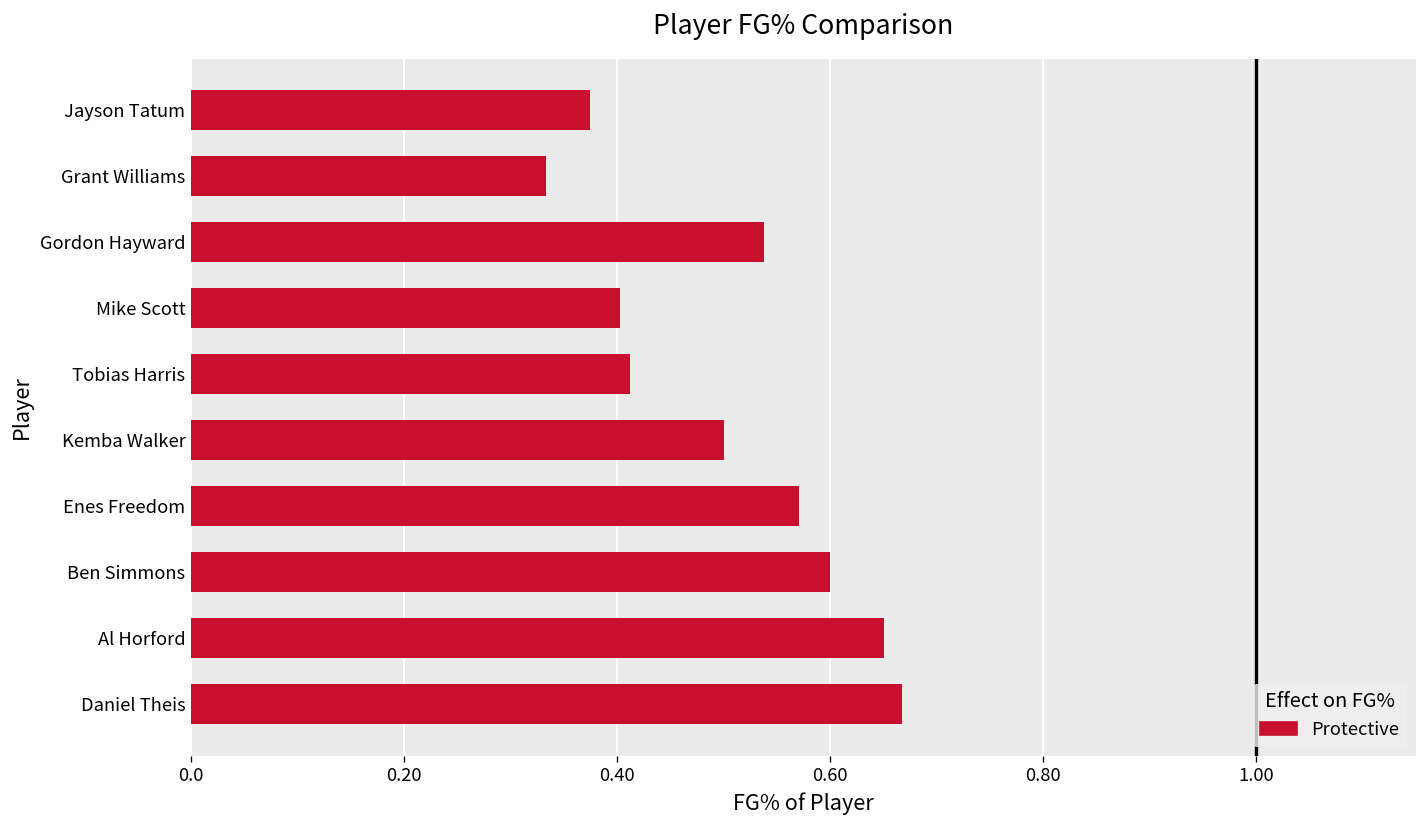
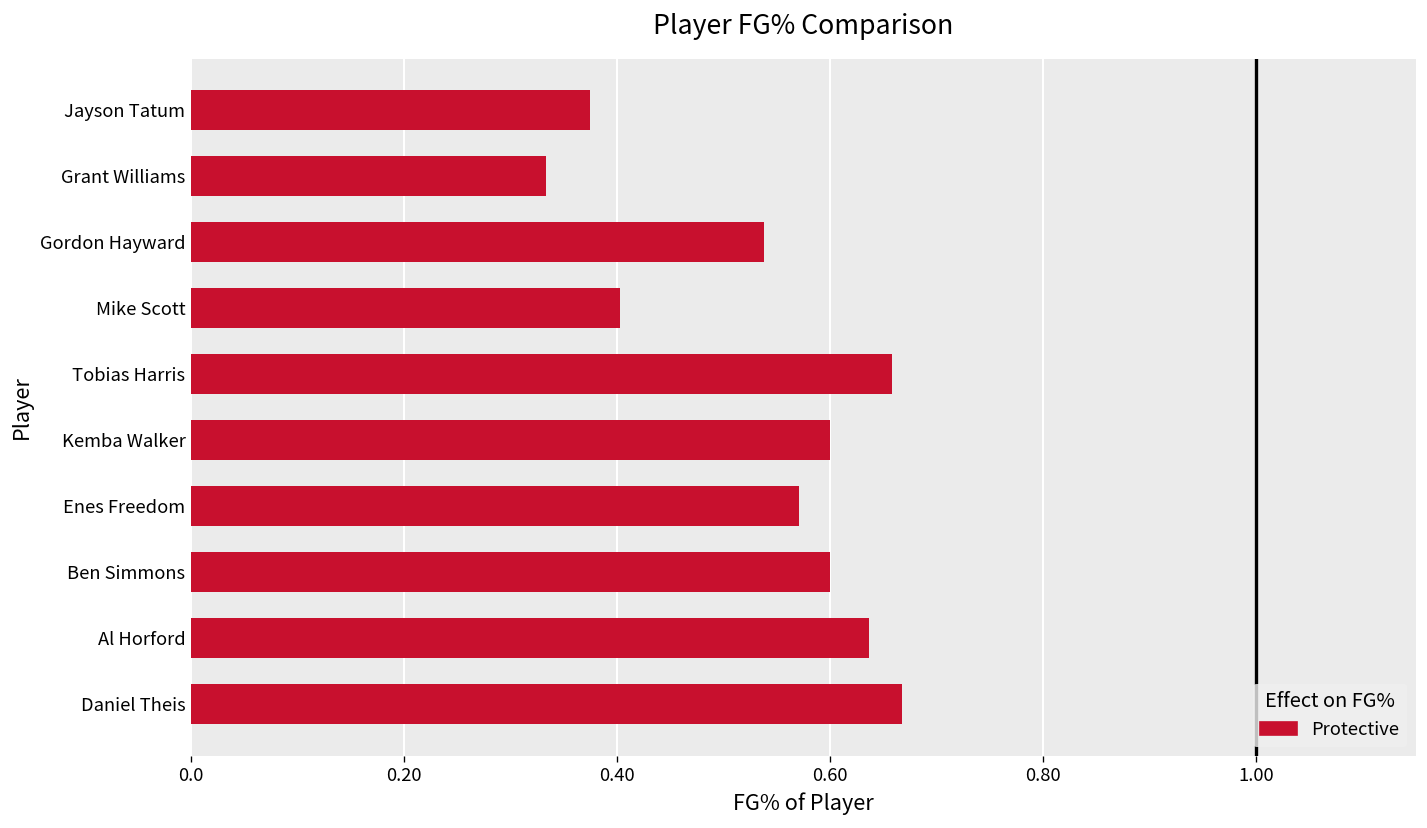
  {
    "Jayson Tatum": 0.37,
    "Grant Williams": 0.33,
    "Gordon Hayward": 0.54,
    "Mike Scott": 0.40,
-   "Tobias Harris": 0.41,
-   "Kemba Walker": 0.5,
+   "Tobias Harris": 0.66,
+   "Kemba Walker": 0.6,
    "Enes Freedom": 0.57,
    "Ben Simmons": 0.60,
-   "Al Horford": 0.65,
+   "Al Horford": 0.64,
    "Daniel Theis": 0.67
  }
